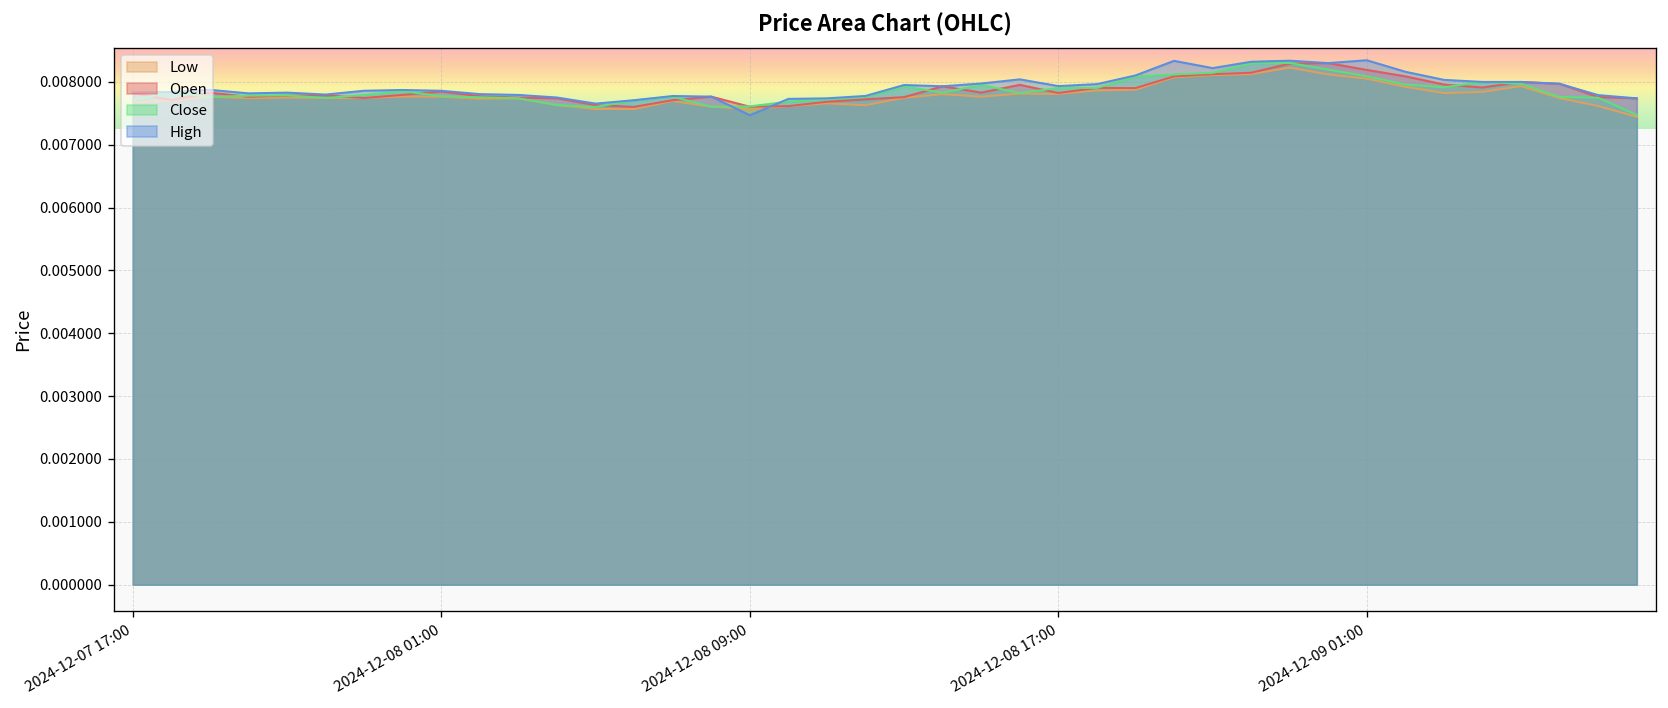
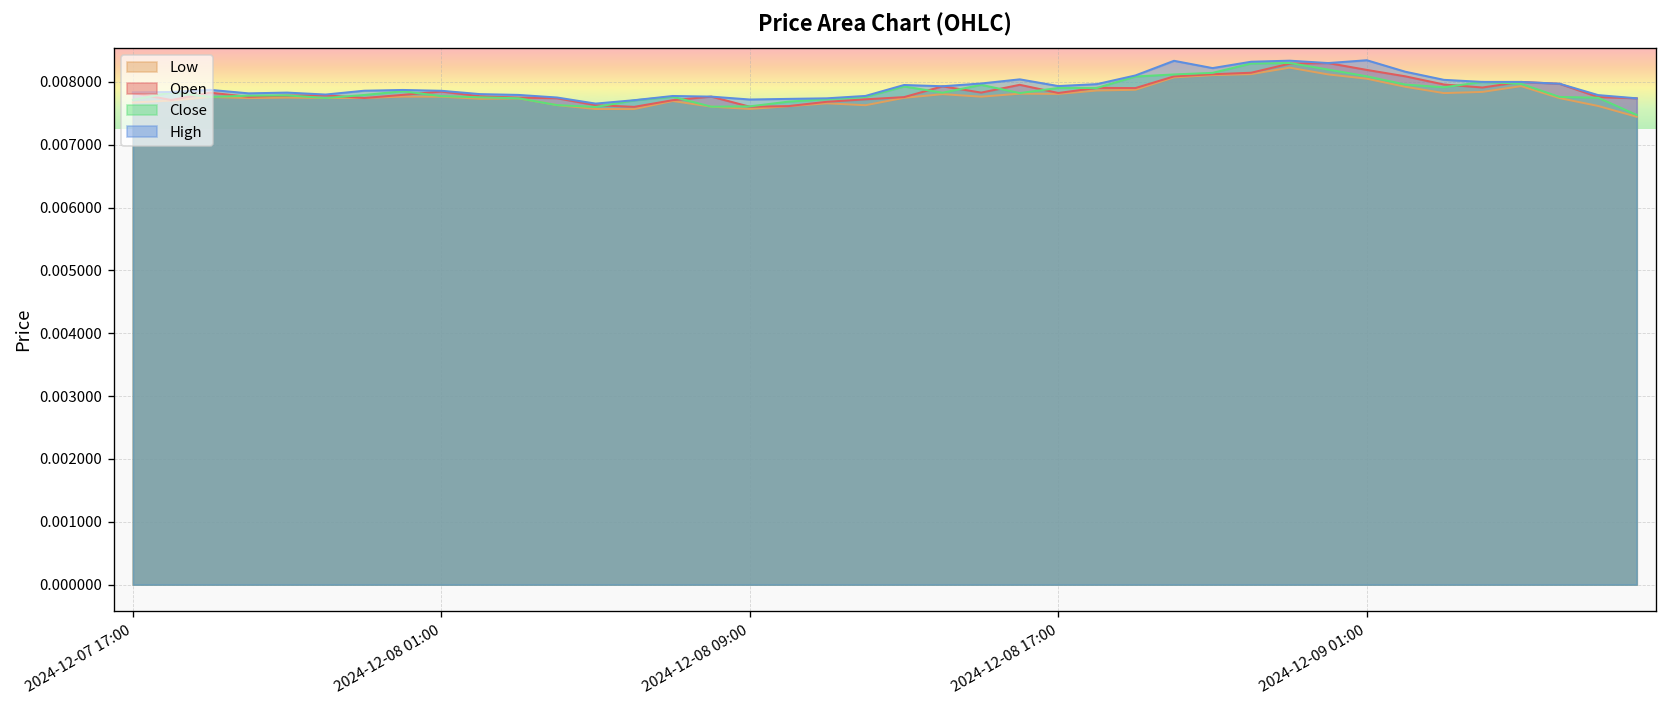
  {
    "High": {
-     "2024-12-08 09:00": 0.0075,
+     "2024-12-08 09:00": 0.0077,
      "2024-12-09 01:00": 0.0083
    }
  }
